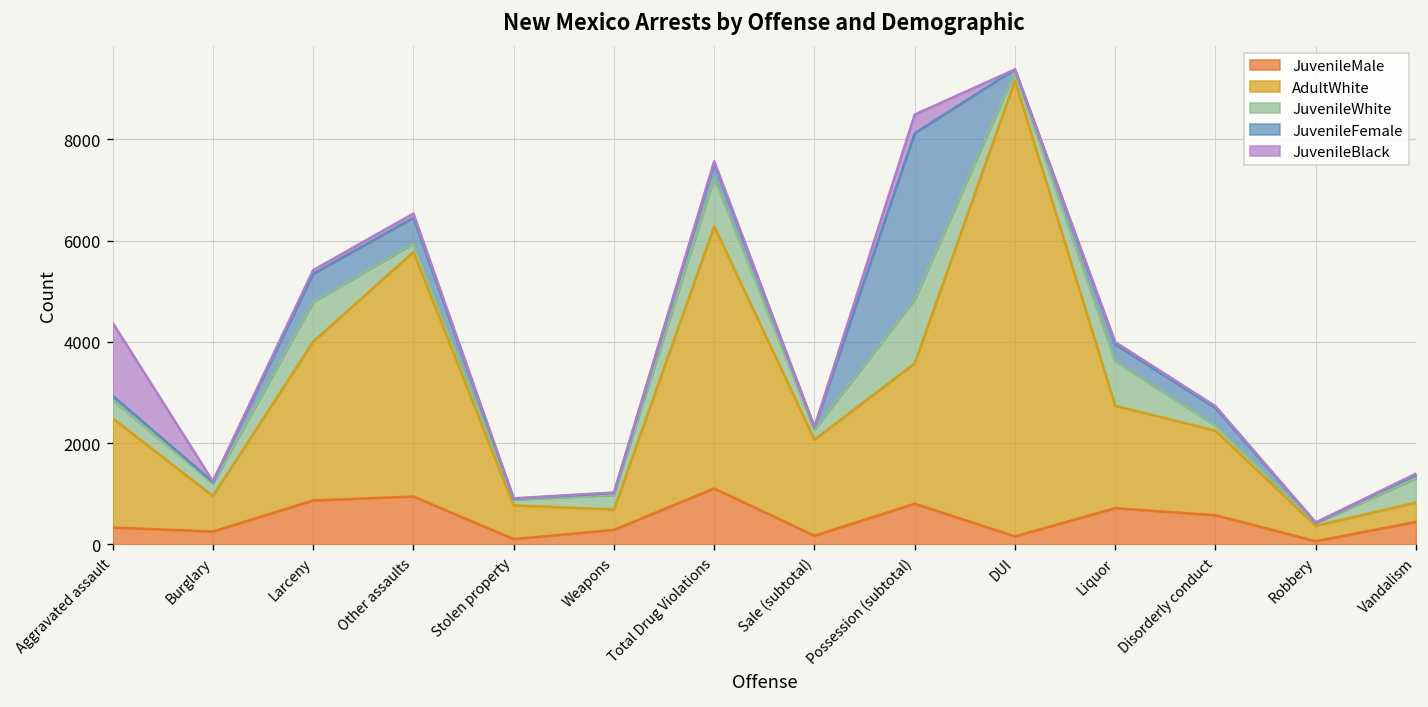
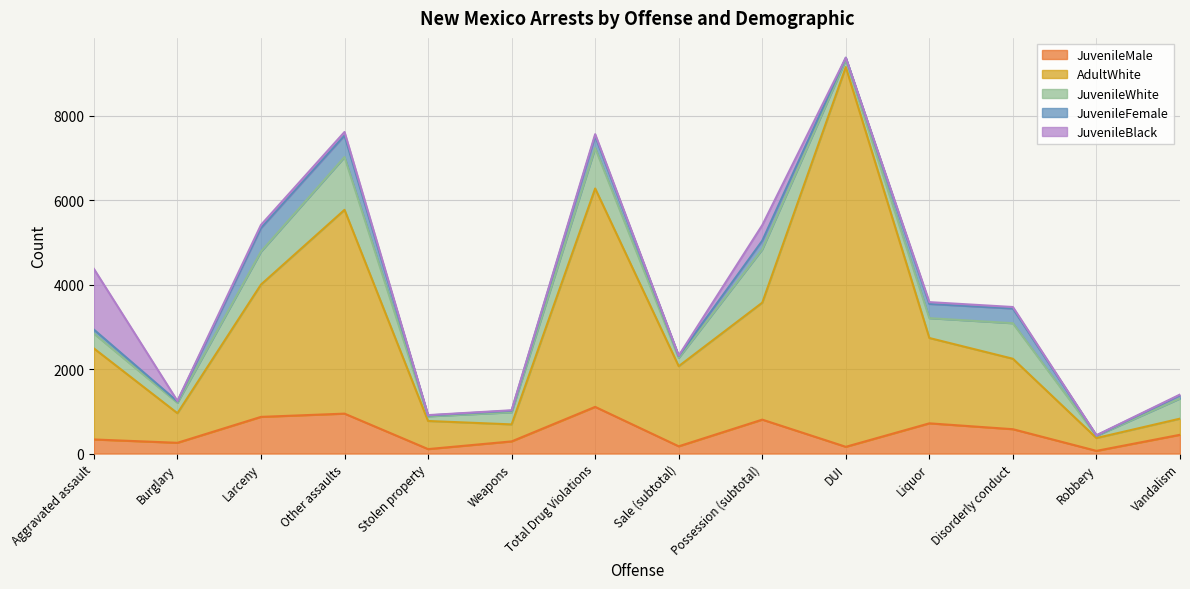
  {
    "JuvenileWhite": {
      "Aggravated assault": 400,
      "Larceny": 800,
-     "Other assaults": 200,
+     "Other assaults": 1300,
      "Total Drug Violations": 1000,
      "Possession (subtotal)": 1300,
-     "Liquor": 900,
-     "Disorderly conduct": 100,
+     "Liquor": 500,
+     "Disorderly conduct": 800,
      "Vandalism": 500
    },
    "JuvenileFemale": {
      "Aggravated assault": 100,
      "Larceny": 600,
      "Other assaults": 500,
-     "Possession (subtotal)": 3300
+     "Possession (subtotal)": 200
    },
    "JuvenileBlack": {
      "Aggravated assault": 1400,
      "Larceny": 100,
      "Other assaults": 100,
      "Possession (subtotal)": 400
    }
  }
